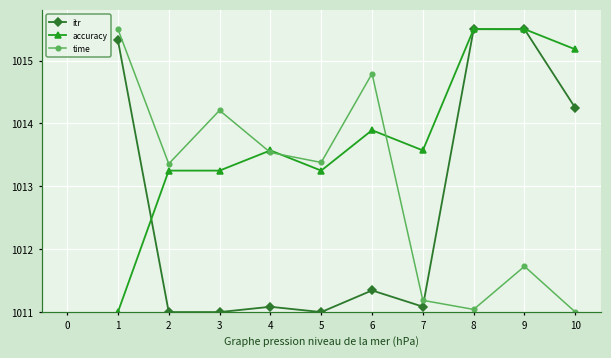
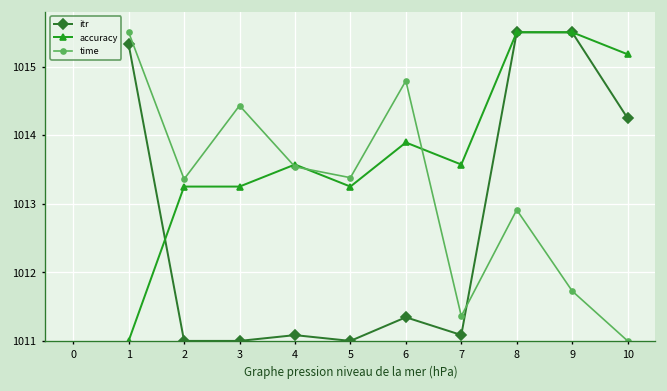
  {
    "time": {
      "1": 1015.5,
      "2": 1013.4,
-     "3": 1014.2,
+     "3": 1014.4,
      "5": 1013.4,
      "6": 1014.8,
-     "7": 1011.2,
-     "8": 1011.0,
+     "7": 1011.4,
+     "8": 1012.9,
      "9": 1011.7,
      "10": 1011.0
    }
  }
